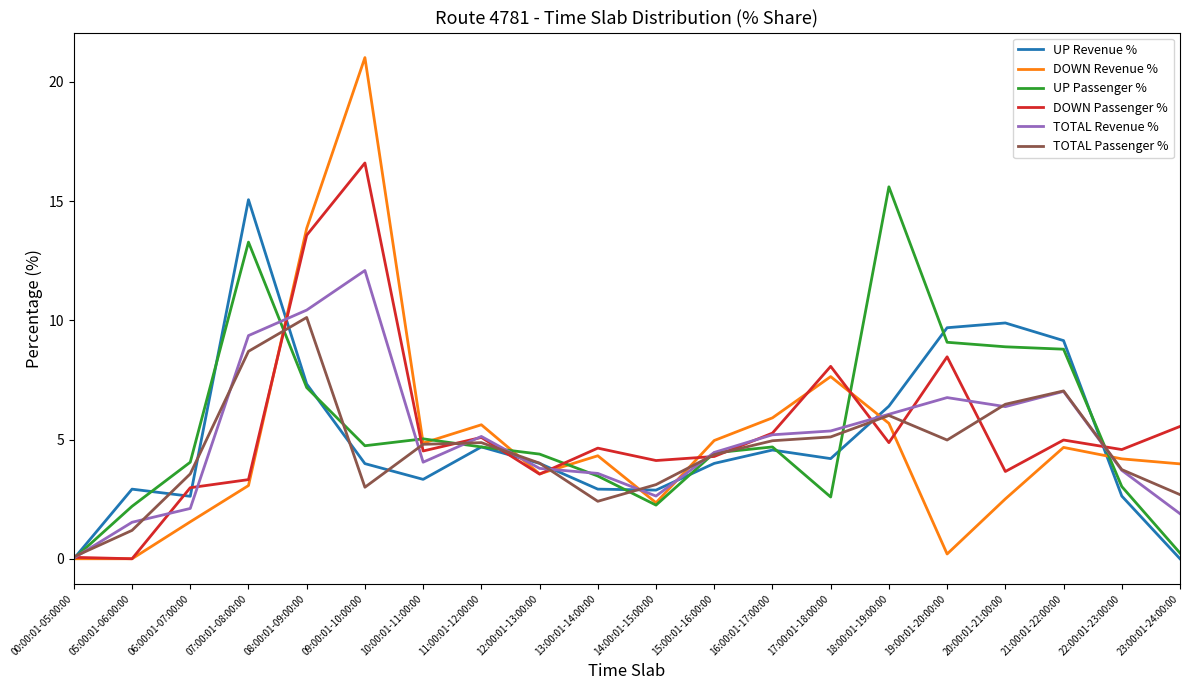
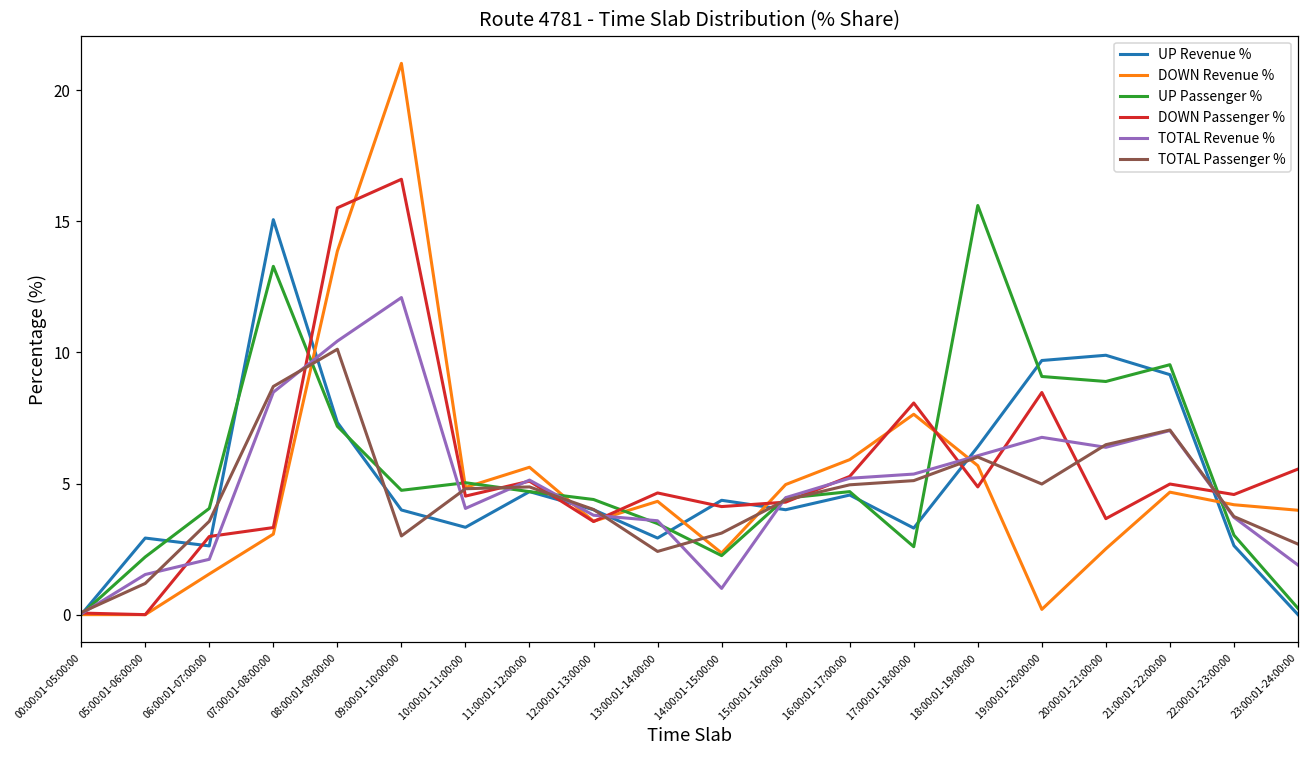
  {
    "UP Revenue %": {
      "05:00:01-06:00:00": 2.9,
      "06:00:01-07:00:00": 2.6,
      "07:00:01-08:00:00": 15.1,
      "08:00:01-09:00:00": 7.3,
      "09:00:01-10:00:00": 4.0,
      "10:00:01-11:00:00": 3.3,
      "13:00:01-14:00:00": 2.9,
-     "14:00:01-15:00:00": 2.9,
+     "14:00:01-15:00:00": 4.4,
      "15:00:01-16:00:00": 4.0,
      "16:00:01-17:00:00": 4.6,
-     "17:00:01-18:00:00": 4.2,
+     "17:00:01-18:00:00": 3.3,
      "18:00:01-19:00:00": 6.4,
      "19:00:01-20:00:00": 9.7,
      "20:00:01-21:00:00": 9.9,
      "21:00:01-22:00:00": 9.2,
      "22:00:01-23:00:00": 2.6,
      "23:00:01-24:00:00": 0.0
    },
    "DOWN Revenue %": {
      "06:00:01-07:00:00": 1.6,
      "07:00:01-08:00:00": 3.1,
      "08:00:01-09:00:00": 13.9,
      "09:00:01-10:00:00": 21.0,
      "11:00:01-12:00:00": 5.6,
      "13:00:01-14:00:00": 4.3,
      "15:00:01-16:00:00": 5.0,
      "16:00:01-17:00:00": 5.9,
      "17:00:01-18:00:00": 7.6,
      "18:00:01-19:00:00": 5.7,
      "19:00:01-20:00:00": 0.2,
      "20:00:01-21:00:00": 2.5,
      "21:00:01-22:00:00": 4.7,
      "22:00:01-23:00:00": 4.2,
      "23:00:01-24:00:00": 4.0
    },
    "UP Passenger %": {
      "05:00:01-06:00:00": 2.2,
      "06:00:01-07:00:00": 4.1,
      "07:00:01-08:00:00": 13.3,
      "08:00:01-09:00:00": 7.2,
      "09:00:01-10:00:00": 4.7,
      "10:00:01-11:00:00": 5.0,
      "12:00:01-13:00:00": 4.4,
      "13:00:01-14:00:00": 3.5,
      "16:00:01-17:00:00": 4.7,
      "17:00:01-18:00:00": 2.6,
      "18:00:01-19:00:00": 15.6,
      "19:00:01-20:00:00": 9.1,
      "20:00:01-21:00:00": 8.9,
-     "21:00:01-22:00:00": 8.8,
+     "21:00:01-22:00:00": 9.5,
      "22:00:01-23:00:00": 3.0,
      "23:00:01-24:00:00": 0.2
    },
    "DOWN Passenger %": {
      "06:00:01-07:00:00": 3.0,
      "07:00:01-08:00:00": 3.3,
-     "08:00:01-09:00:00": 13.6,
+     "08:00:01-09:00:00": 15.5,
      "09:00:01-10:00:00": 16.6,
      "10:00:01-11:00:00": 4.5,
      "13:00:01-14:00:00": 4.6,
      "14:00:01-15:00:00": 4.1,
      "17:00:01-18:00:00": 8.1,
      "18:00:01-19:00:00": 4.9,
      "19:00:01-20:00:00": 8.5,
      "20:00:01-21:00:00": 3.7,
      "21:00:01-22:00:00": 5.0,
      "22:00:01-23:00:00": 4.6,
      "23:00:01-24:00:00": 5.6
    },
    "TOTAL Revenue %": {
      "05:00:01-06:00:00": 1.5,
      "06:00:01-07:00:00": 2.1,
-     "07:00:01-08:00:00": 9.4,
+     "07:00:01-08:00:00": 8.5,
      "08:00:01-09:00:00": 10.4,
      "09:00:01-10:00:00": 12.1,
      "10:00:01-11:00:00": 4.1,
      "12:00:01-13:00:00": 3.8,
      "13:00:01-14:00:00": 3.6,
-     "14:00:01-15:00:00": 2.6,
+     "14:00:01-15:00:00": 1.0,
      "17:00:01-18:00:00": 5.4,
      "19:00:01-20:00:00": 6.8,
      "23:00:01-24:00:00": 1.9
    },
    "TOTAL Passenger %": {
      "05:00:01-06:00:00": 1.2,
      "06:00:01-07:00:00": 3.6,
      "07:00:01-08:00:00": 8.7,
      "08:00:01-09:00:00": 10.1,
      "09:00:01-10:00:00": 3.0,
      "11:00:01-12:00:00": 4.9,
      "13:00:01-14:00:00": 2.4,
      "14:00:01-15:00:00": 3.1,
      "16:00:01-17:00:00": 5.0,
      "17:00:01-18:00:00": 5.1,
      "19:00:01-20:00:00": 5.0,
      "23:00:01-24:00:00": 2.7
    }
  }
